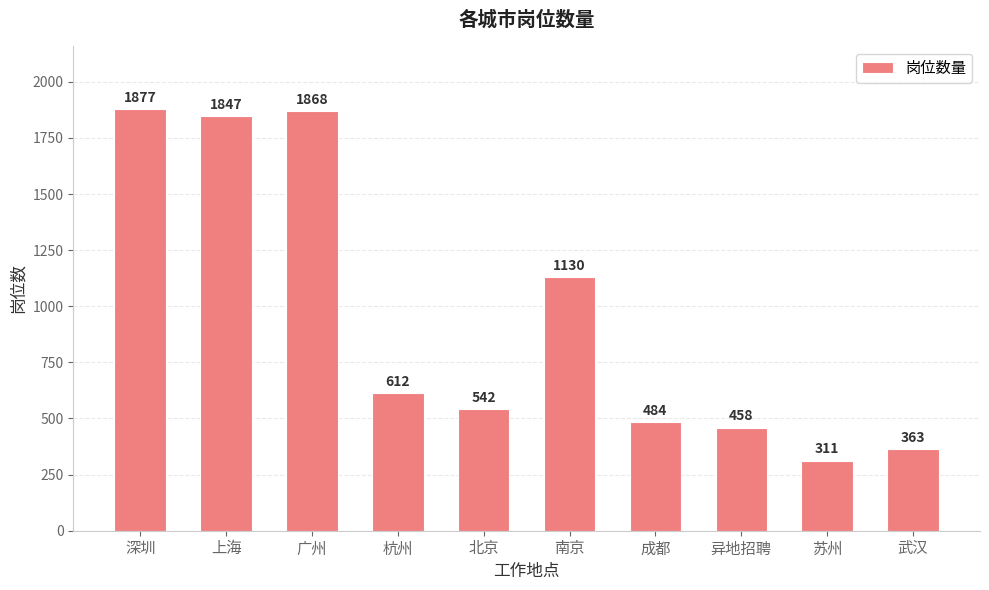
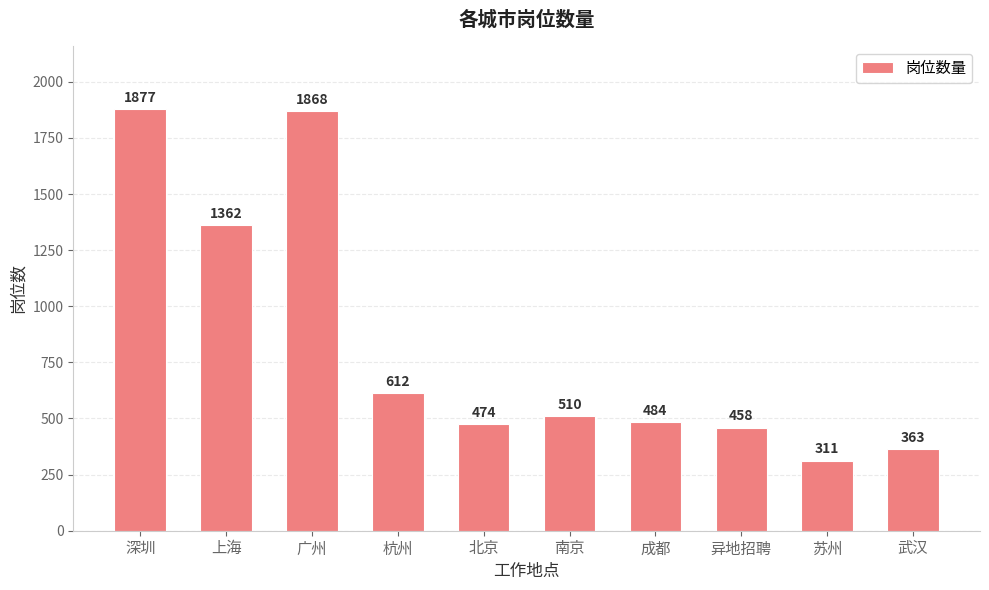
  {
    "深圳": 1877,
-   "上海": 1847,
+   "上海": 1362,
    "广州": 1868,
    "杭州": 612,
-   "北京": 542,
-   "南京": 1130,
+   "北京": 474,
+   "南京": 510,
    "成都": 484,
    "异地招聘": 458,
    "苏州": 311,
    "武汉": 363
  }
